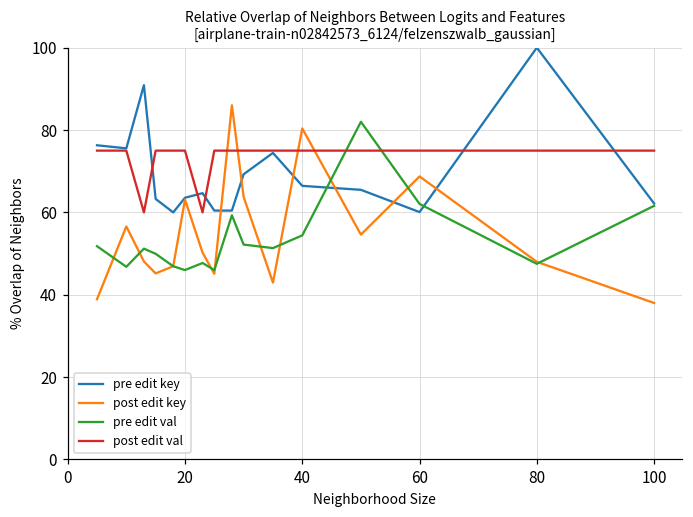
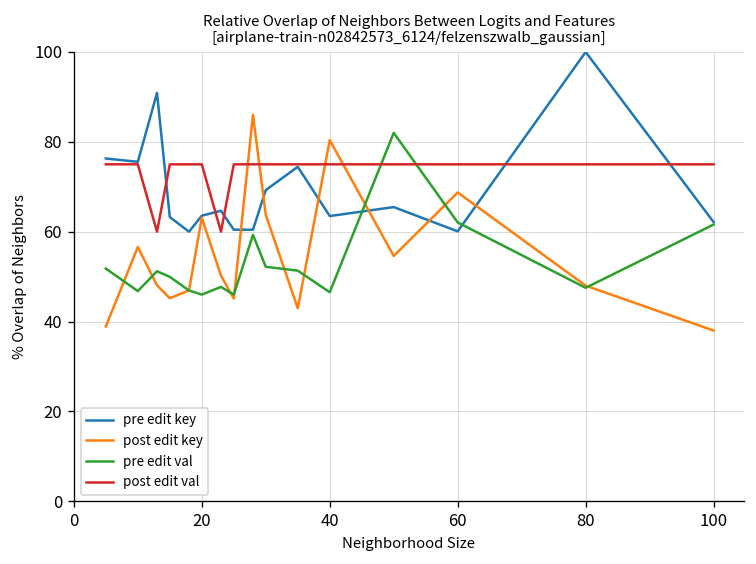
  {
    "pre edit key": {
-     "40": 66,
+     "40": 63,
      "60": 60,
      "80": 100
    },
    "post edit key": {
      "40": 80,
      "60": 69,
      "100": 38
    },
    "pre edit val": {
      "20": 46,
-     "40": 54,
+     "40": 47,
      "60": 62
    },
    "post edit val": {
      "20": 75,
      "40": 75,
      "60": 75,
      "80": 75,
      "100": 75
    }
  }
